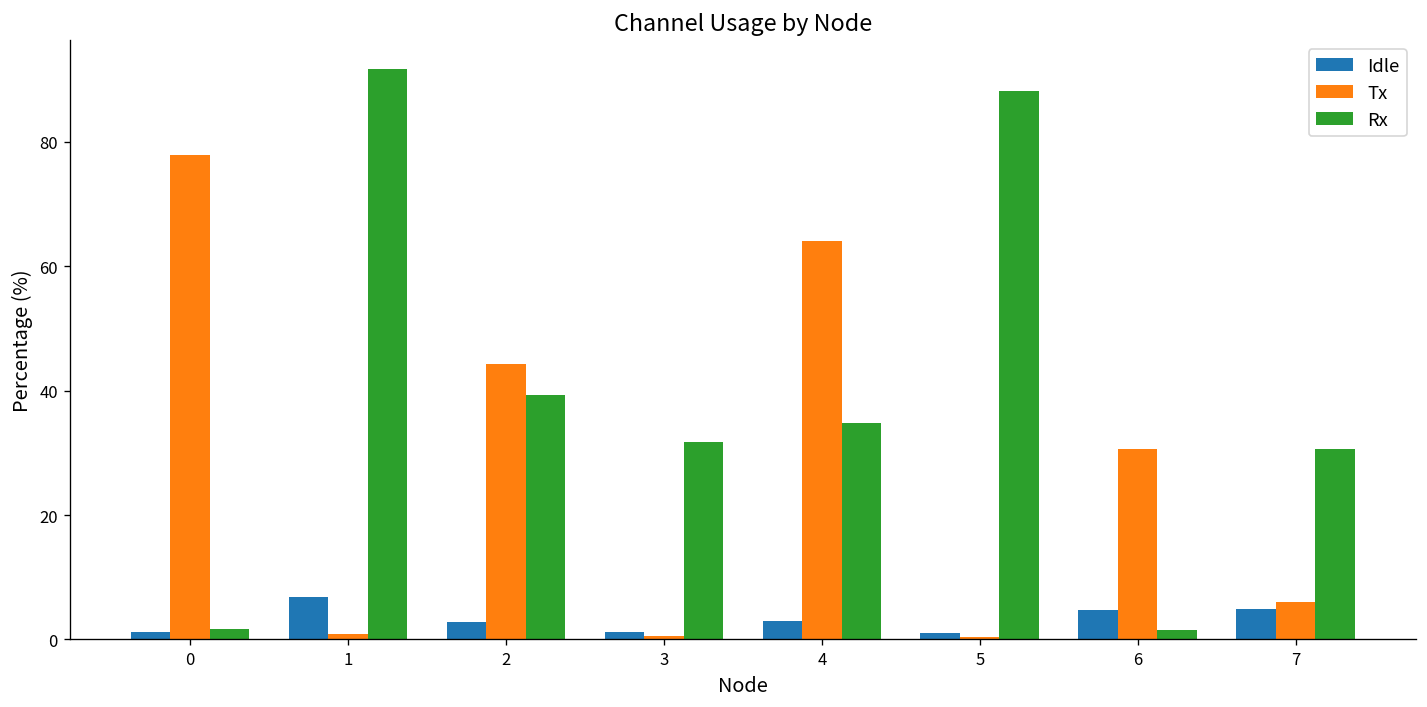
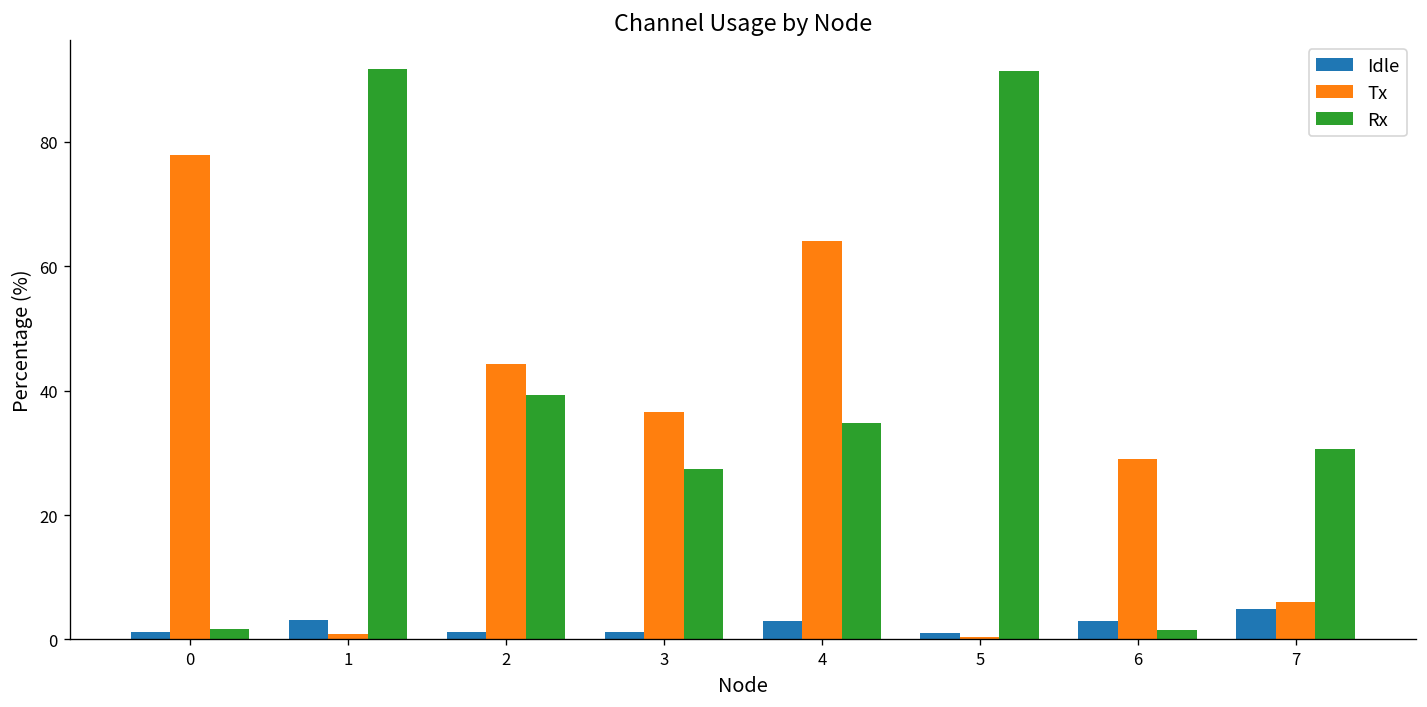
  {
    "Idle": {
      "0": 1,
-     "1": 7,
-     "2": 3,
+     "1": 3,
+     "2": 1,
      "3": 1,
      "4": 3,
      "5": 1,
-     "6": 5,
+     "6": 3,
      "7": 5
    },
    "Tx": {
      "0": 78,
      "1": 1,
      "2": 44,
-     "3": 1,
+     "3": 37,
      "4": 64,
-     "6": 31,
+     "6": 29,
      "7": 6
    },
    "Rx": {
      "0": 2,
      "1": 92,
      "2": 39,
-     "3": 32,
+     "3": 27,
      "4": 35,
-     "5": 88,
+     "5": 91,
      "6": 2,
      "7": 31
    }
  }
